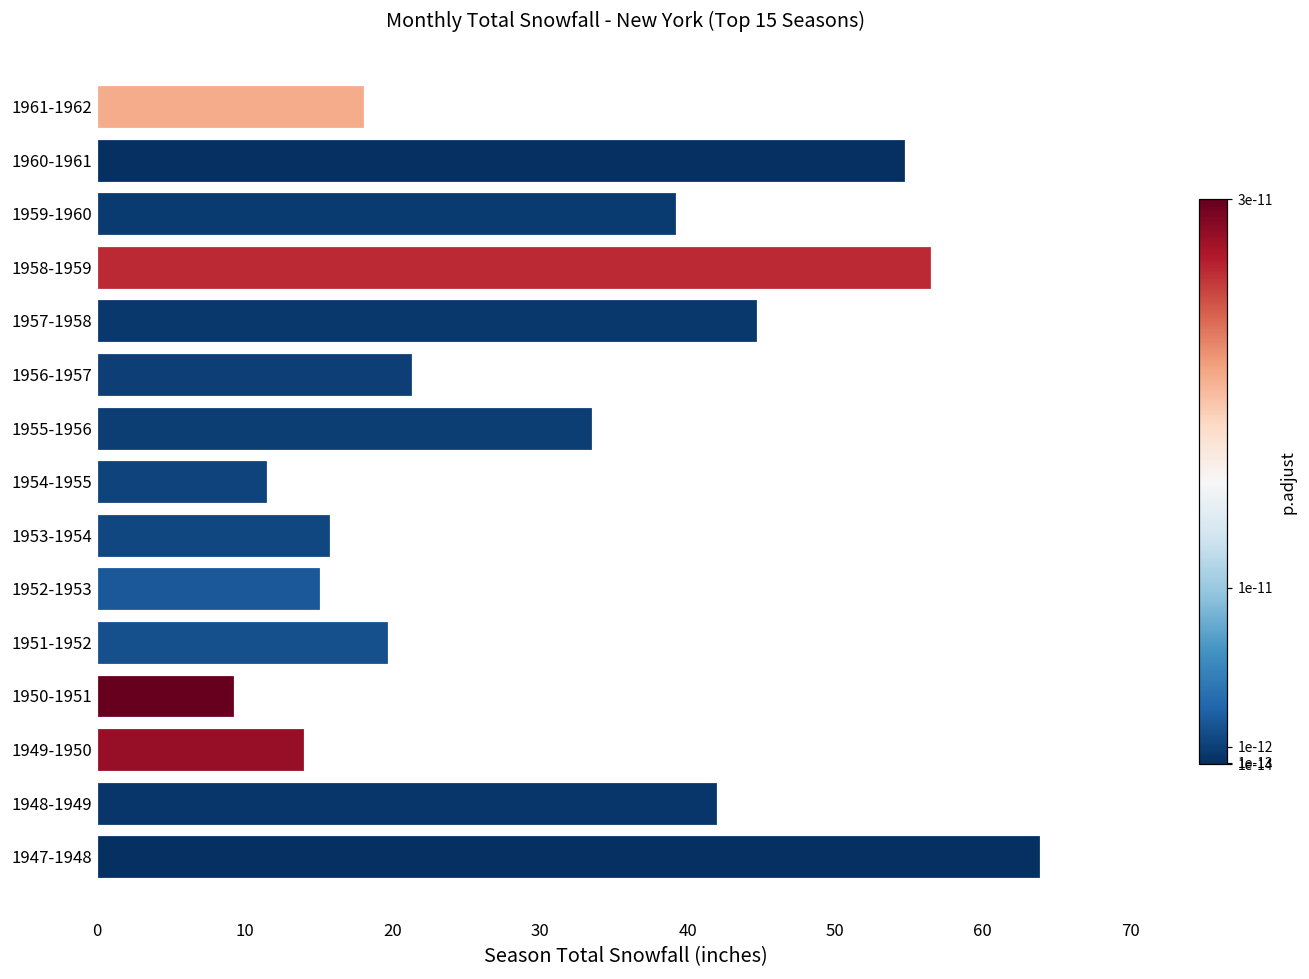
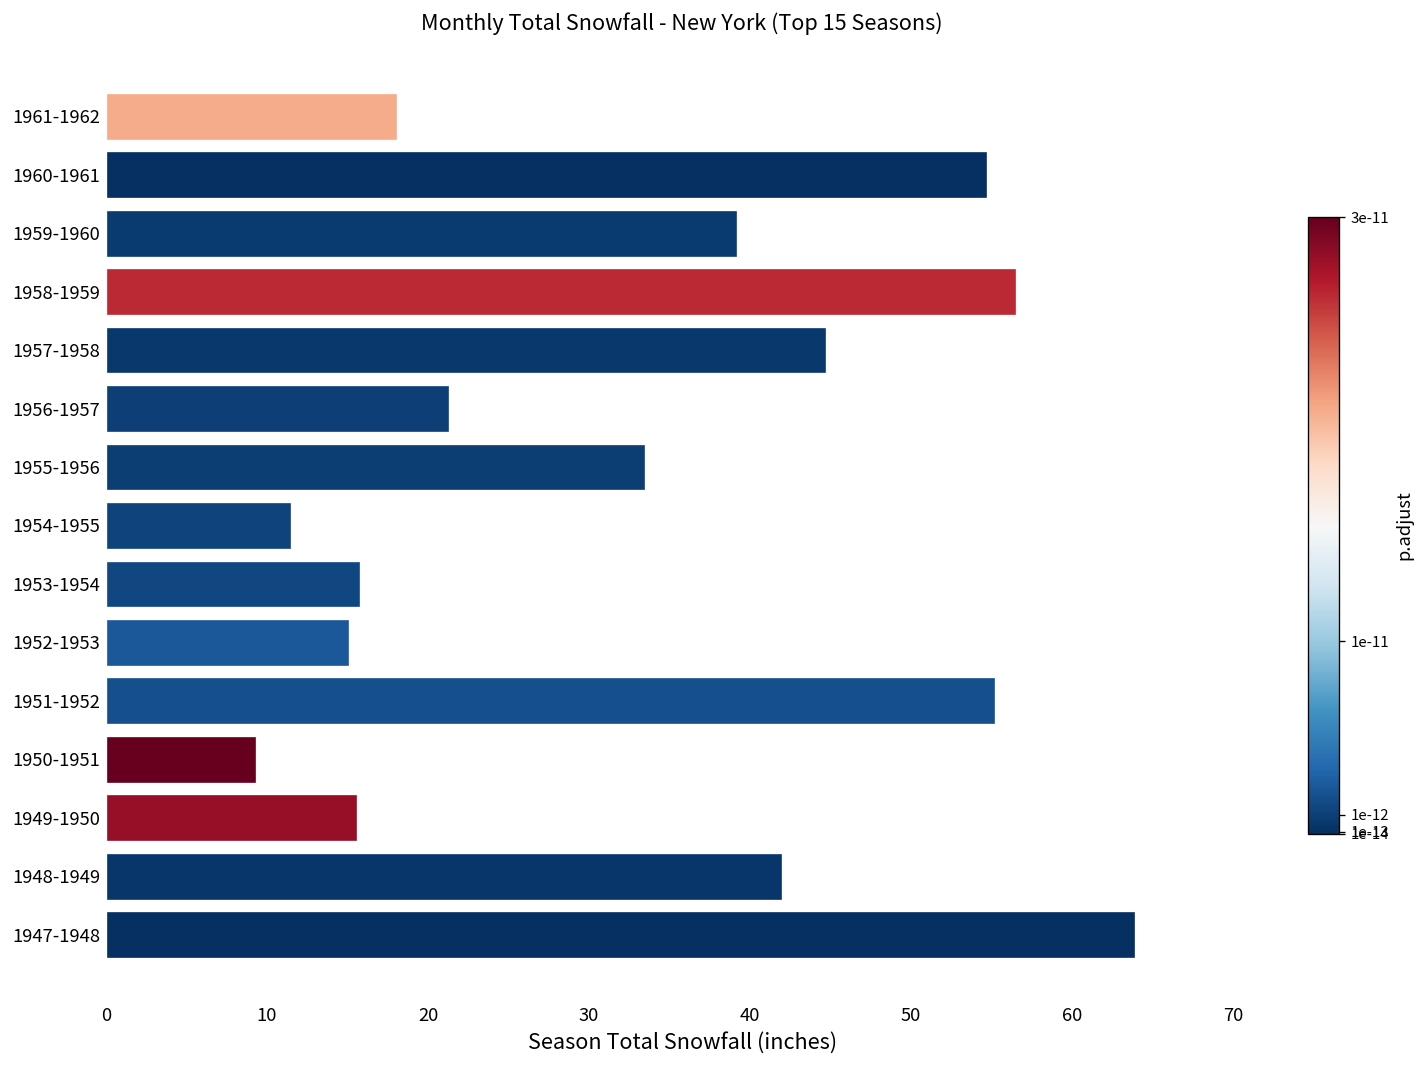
  {
    "1961-1962": 18.1,
    "1960-1961": 54.7,
    "1959-1960": 39.2,
    "1958-1959": 56.5,
    "1957-1958": 44.7,
    "1956-1957": 21.3,
    "1955-1956": 33.5,
    "1954-1955": 11.5,
    "1953-1954": 15.8,
    "1952-1953": 15.1,
-   "1951-1952": 19.7,
+   "1951-1952": 55.2,
    "1950-1951": 9.3,
-   "1949-1950": 14.0,
+   "1949-1950": 15.6,
    "1948-1949": 42.0,
    "1947-1948": 63.9
  }
